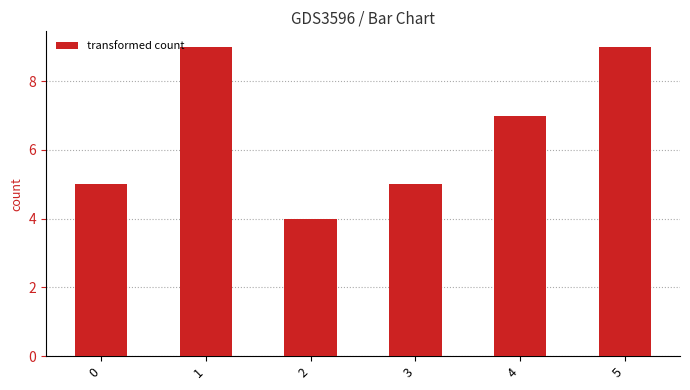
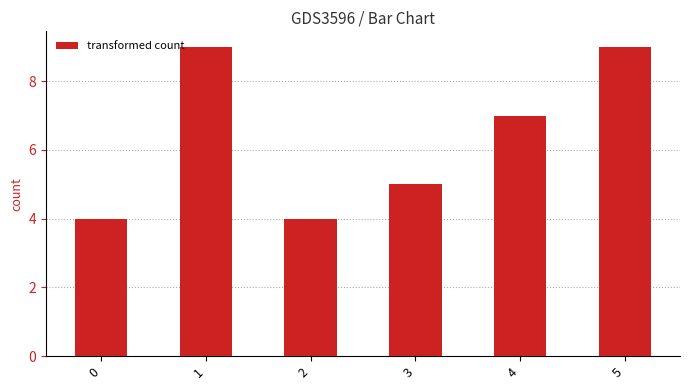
  {
-   "0": 5,
+   "0": 4,
    "1": 9,
    "2": 4,
    "3": 5,
    "4": 7,
    "5": 9
  }
